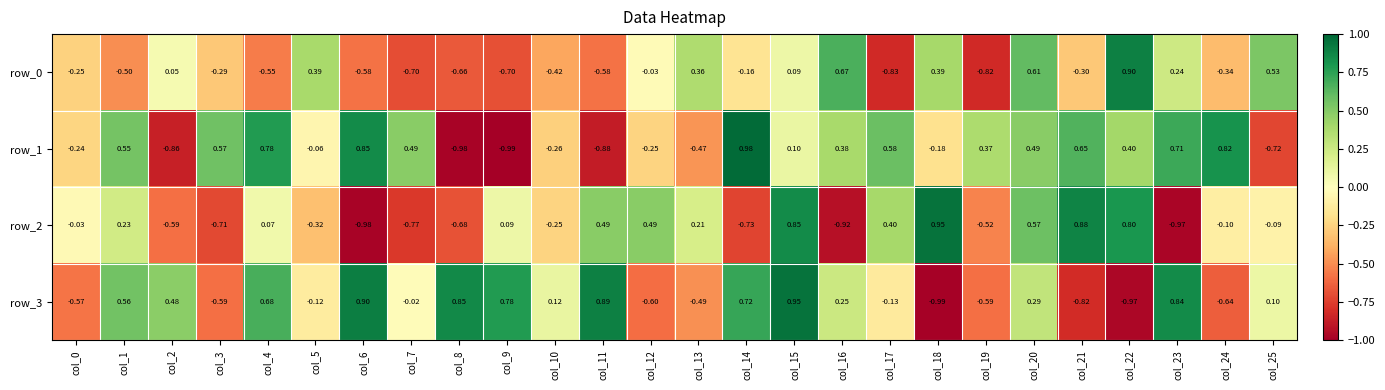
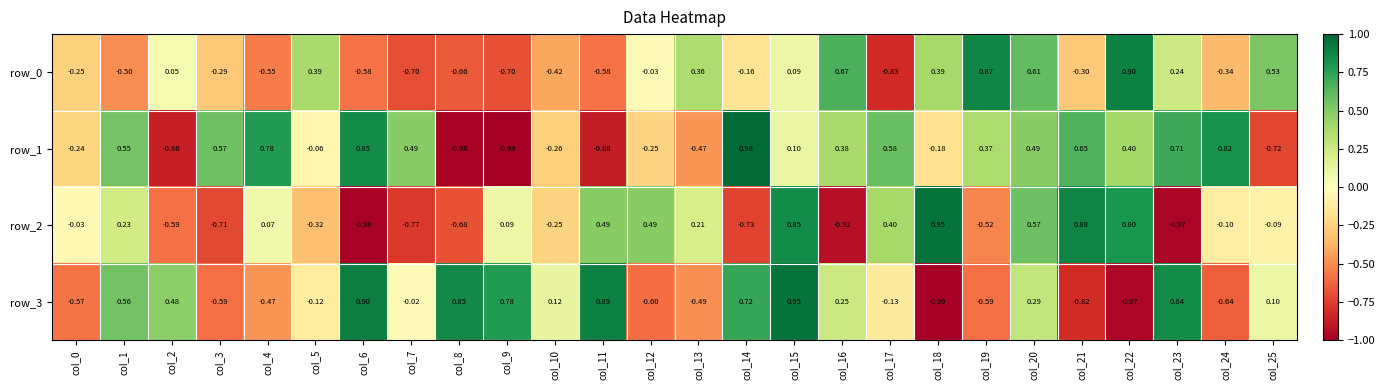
  {
    "row_0": {
      "col_0": -0.25,
      "col_1": -0.50,
      "col_2": 0.05,
      "col_3": -0.29,
      "col_4": -0.55,
      "col_5": 0.39,
      "col_6": -0.58,
      "col_7": -0.70,
      "col_8": -0.66,
      "col_9": -0.70,
      "col_10": -0.42,
      "col_11": -0.58,
      "col_12": -0.03,
      "col_13": 0.36,
      "col_14": -0.16,
      "col_15": 0.09,
      "col_16": 0.67,
      "col_17": -0.83,
      "col_18": 0.39,
-     "col_19": -0.82,
+     "col_19": 0.87,
      "col_20": 0.61,
      "col_21": -0.30,
      "col_22": 0.90,
      "col_23": 0.24,
      "col_24": -0.34,
      "col_25": 0.53
    },
    "row_1": {
      "col_0": -0.24,
      "col_1": 0.55,
      "col_2": -0.86,
      "col_3": 0.57,
      "col_4": 0.78,
      "col_5": -0.06,
      "col_6": 0.85,
      "col_7": 0.49,
      "col_8": -0.98,
      "col_9": -0.99,
      "col_10": -0.26,
      "col_11": -0.88,
      "col_12": -0.25,
      "col_13": -0.47,
      "col_14": 0.98,
      "col_15": 0.10,
      "col_16": 0.38,
      "col_17": 0.58,
      "col_18": -0.18,
      "col_19": 0.37,
      "col_20": 0.49,
      "col_21": 0.65,
      "col_22": 0.40,
      "col_23": 0.71,
      "col_24": 0.82,
      "col_25": -0.72
    },
    "row_2": {
      "col_0": -0.03,
      "col_1": 0.23,
      "col_2": -0.59,
      "col_3": -0.71,
      "col_4": 0.07,
      "col_5": -0.32,
      "col_6": -0.98,
      "col_7": -0.77,
      "col_8": -0.68,
      "col_9": 0.09,
      "col_10": -0.25,
      "col_11": 0.49,
      "col_12": 0.49,
      "col_13": 0.21,
      "col_14": -0.73,
      "col_15": 0.85,
      "col_16": -0.92,
      "col_17": 0.40,
      "col_18": 0.95,
      "col_19": -0.52,
      "col_20": 0.57,
      "col_21": 0.88,
      "col_22": 0.80,
      "col_23": -0.97,
      "col_24": -0.10,
      "col_25": -0.09
    },
    "row_3": {
      "col_0": -0.57,
      "col_1": 0.56,
      "col_2": 0.48,
      "col_3": -0.59,
-     "col_4": 0.68,
+     "col_4": -0.47,
      "col_5": -0.12,
      "col_6": 0.90,
      "col_7": -0.02,
      "col_8": 0.85,
      "col_9": 0.78,
      "col_10": 0.12,
      "col_11": 0.89,
      "col_12": -0.60,
      "col_13": -0.49,
      "col_14": 0.72,
      "col_15": 0.95,
      "col_16": 0.25,
      "col_17": -0.13,
      "col_18": -0.99,
      "col_19": -0.59,
      "col_20": 0.29,
      "col_21": -0.82,
      "col_22": -0.97,
      "col_23": 0.84,
      "col_24": -0.64,
      "col_25": 0.10
    }
  }
